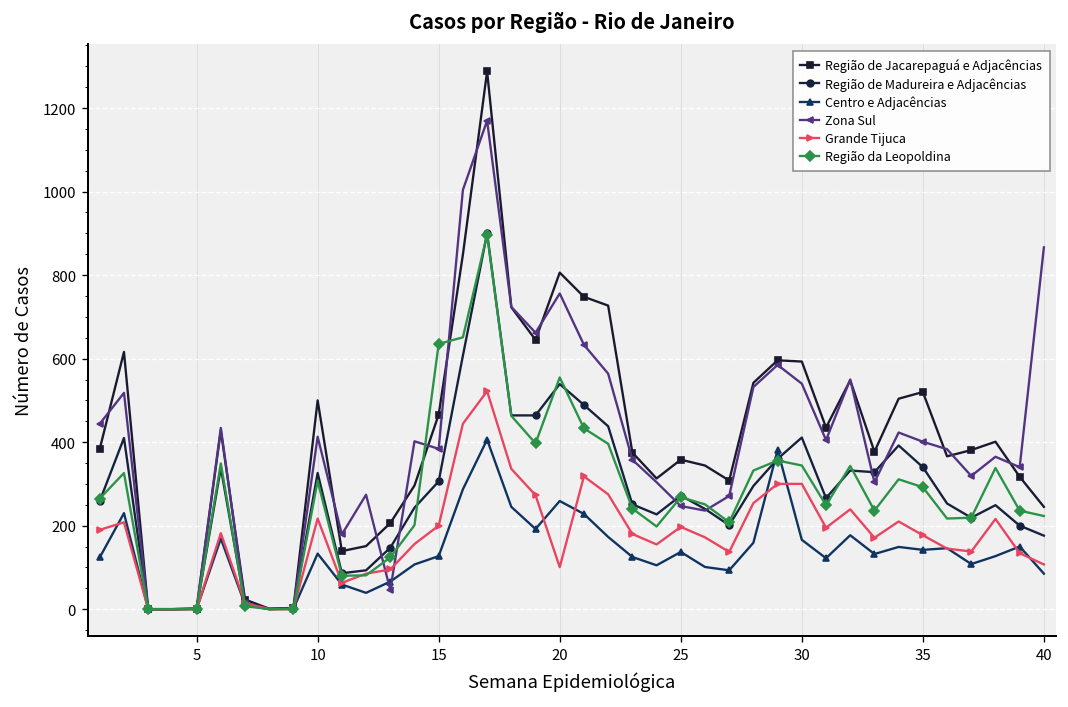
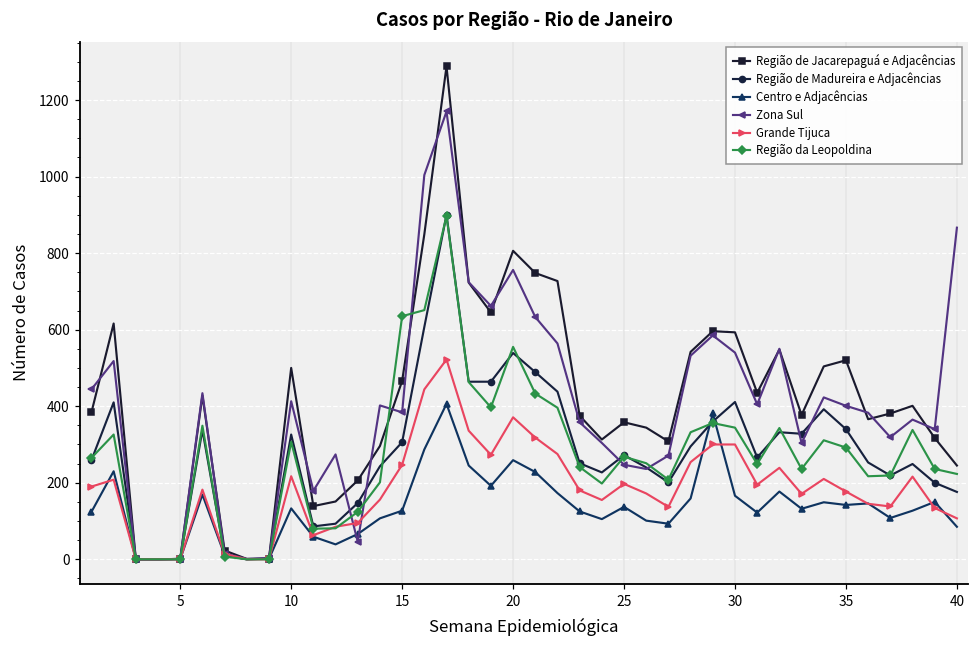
  {
    "Zona Sul": {
      "10": 410,
      "15": 380,
      "20": 760,
      "25": 250,
      "30": 540,
      "35": 400,
      "40": 870
    },
    "Grande Tijuca": {
      "10": 220,
-     "15": 200,
-     "20": 100,
+     "15": 250,
+     "20": 370,
      "25": 200,
      "30": 300,
      "35": 180,
      "40": 110
    },
    "Região da Leopoldina": {
      "10": 310,
      "15": 640,
      "20": 560,
      "30": 340,
      "35": 290,
      "40": 220
    }
  }
